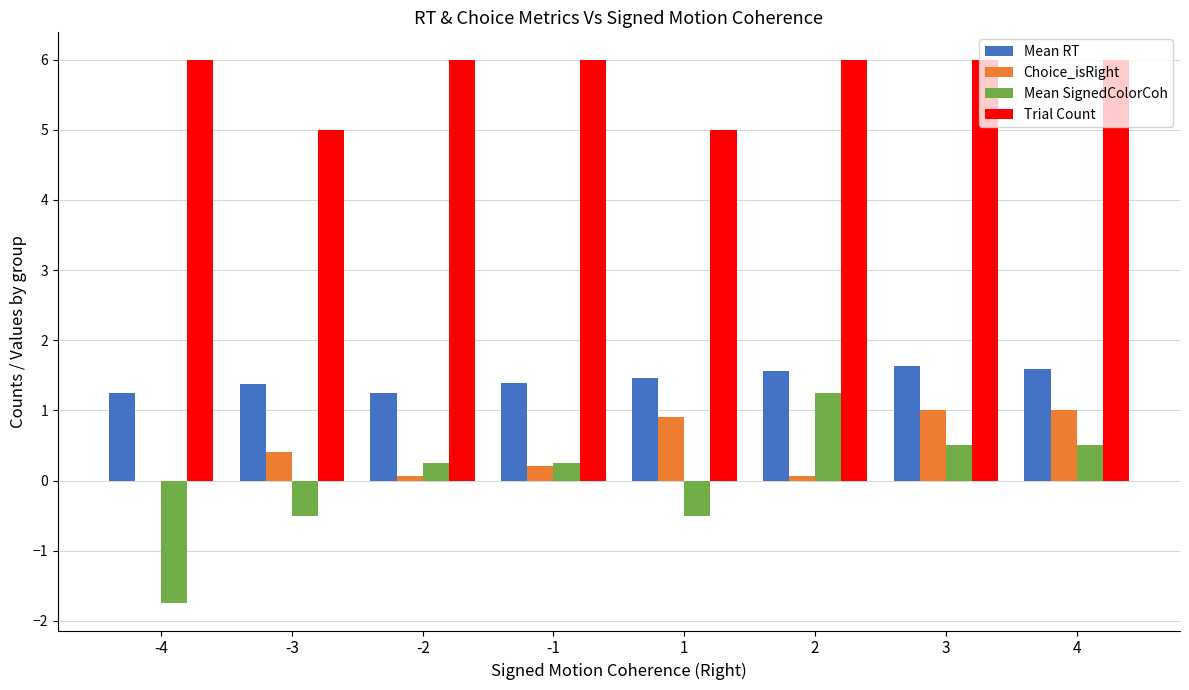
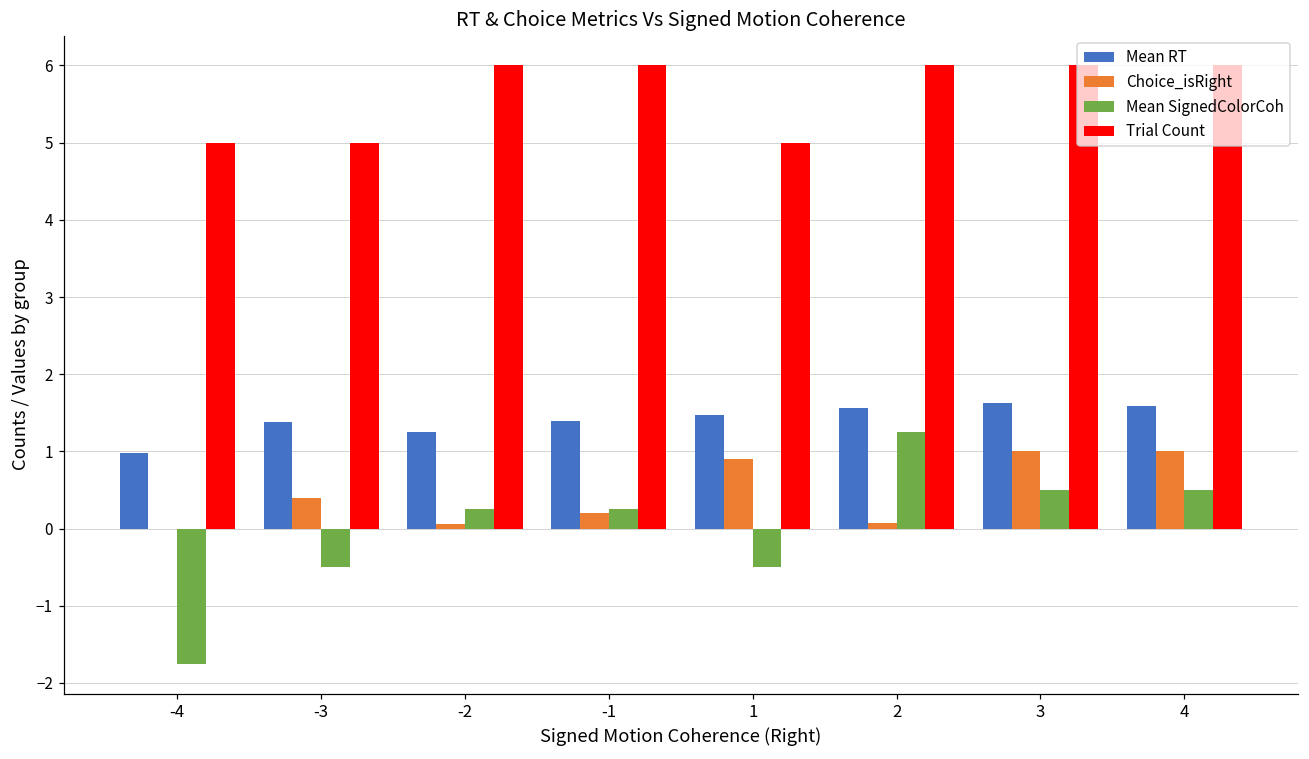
  {
    "Mean RT": {
-     "-4": 1.3,
+     "-4": 1.0,
      "-3": 1.4,
      "-2": 1.2,
      "-1": 1.4,
      "1": 1.5,
      "2": 1.6,
      "3": 1.6,
      "4": 1.6
    },
    "Choice_isRight": {
      "-4": 0.0,
      "-3": 0.4,
      "-2": 0.1,
      "-1": 0.2,
      "1": 0.9,
      "2": 0.1,
      "3": 1.0,
      "4": 1.0
    },
    "Mean SignedColorCoh": {
      "-4": -1.8,
      "-3": -0.5,
      "-2": 0.3,
      "-1": 0.3,
      "1": -0.5,
      "2": 1.3,
      "3": 0.5,
      "4": 0.5
    },
    "Trial Count": {
-     "-4": 6,
+     "-4": 5,
      "-3": 5,
      "-2": 6,
      "-1": 6,
      "1": 5,
      "2": 6
    }
  }
